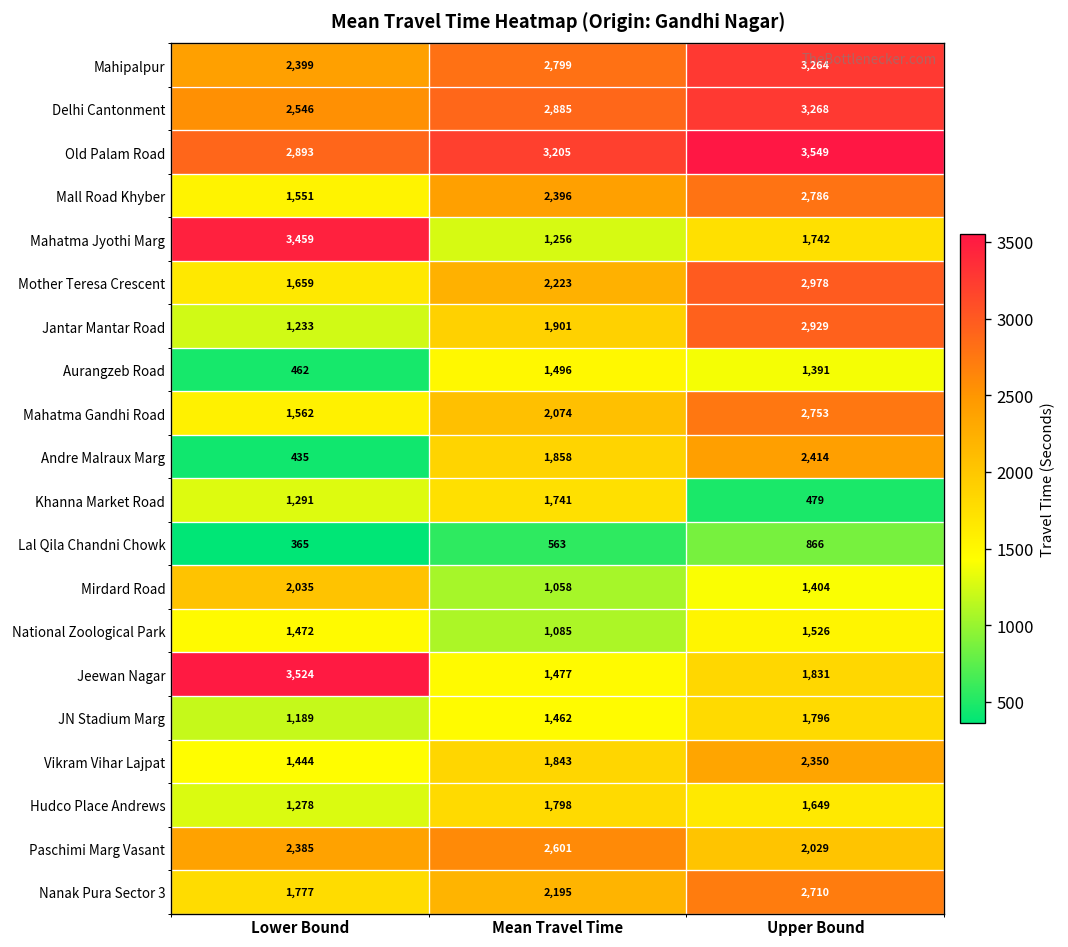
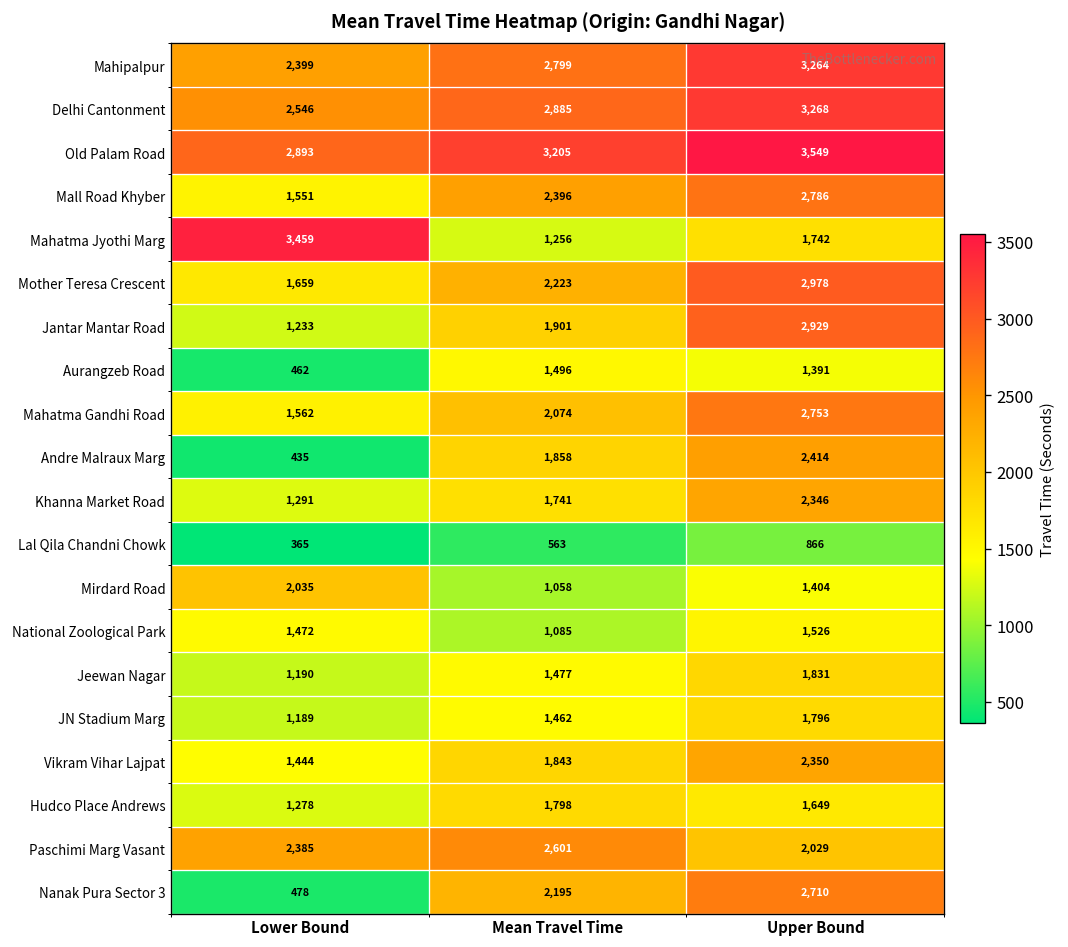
  {
    "Mahipalpur": {
      "Lower Bound": "2,399",
      "Mean Travel Time": "2,799"
    },
    "Delhi Cantonment": {
      "Lower Bound": "2,546",
      "Mean Travel Time": "2,885",
      "Upper Bound": "3,268"
    },
    "Old Palam Road": {
      "Lower Bound": "2,893",
      "Mean Travel Time": "3,205",
      "Upper Bound": "3,549"
    },
    "Mall Road Khyber": {
      "Lower Bound": "1,551",
      "Mean Travel Time": "2,396",
      "Upper Bound": "2,786"
    },
    "Mahatma Jyothi Marg": {
      "Lower Bound": "3,459",
      "Mean Travel Time": "1,256",
      "Upper Bound": "1,742"
    },
    "Mother Teresa Crescent": {
      "Lower Bound": "1,659",
      "Mean Travel Time": "2,223",
      "Upper Bound": "2,978"
    },
    "Jantar Mantar Road": {
      "Lower Bound": "1,233",
      "Mean Travel Time": "1,901",
      "Upper Bound": "2,929"
    },
    "Aurangzeb Road": {
      "Lower Bound": "462",
      "Mean Travel Time": "1,496",
      "Upper Bound": "1,391"
    },
    "Mahatma Gandhi Road": {
      "Lower Bound": "1,562",
      "Mean Travel Time": "2,074",
      "Upper Bound": "2,753"
    },
    "Andre Malraux Marg": {
      "Lower Bound": "435",
      "Mean Travel Time": "1,858",
      "Upper Bound": "2,414"
    },
    "Khanna Market Road": {
      "Lower Bound": "1,291",
      "Mean Travel Time": "1,741",
-     "Upper Bound": "479"
+     "Upper Bound": "2,346"
    },
    "Lal Qila Chandni Chowk": {
      "Lower Bound": "365",
      "Mean Travel Time": "563",
      "Upper Bound": "866"
    },
    "Mirdard Road": {
      "Lower Bound": "2,035",
      "Mean Travel Time": "1,058",
      "Upper Bound": "1,404"
    },
    "National Zoological Park": {
      "Lower Bound": "1,472",
      "Mean Travel Time": "1,085",
      "Upper Bound": "1,526"
    },
    "Jeewan Nagar": {
-     "Lower Bound": "3,524",
+     "Lower Bound": "1,190",
      "Mean Travel Time": "1,477",
      "Upper Bound": "1,831"
    },
    "JN Stadium Marg": {
      "Lower Bound": "1,189",
      "Mean Travel Time": "1,462",
      "Upper Bound": "1,796"
    },
    "Vikram Vihar Lajpat": {
      "Lower Bound": "1,444",
      "Mean Travel Time": "1,843",
      "Upper Bound": "2,350"
    },
    "Hudco Place Andrews": {
      "Lower Bound": "1,278",
      "Mean Travel Time": "1,798",
      "Upper Bound": "1,649"
    },
    "Paschimi Marg Vasant": {
      "Lower Bound": "2,385",
      "Mean Travel Time": "2,601",
      "Upper Bound": "2,029"
    },
    "Nanak Pura Sector 3": {
-     "Lower Bound": "1,777",
+     "Lower Bound": "478",
      "Mean Travel Time": "2,195",
      "Upper Bound": "2,710"
    }
  }
